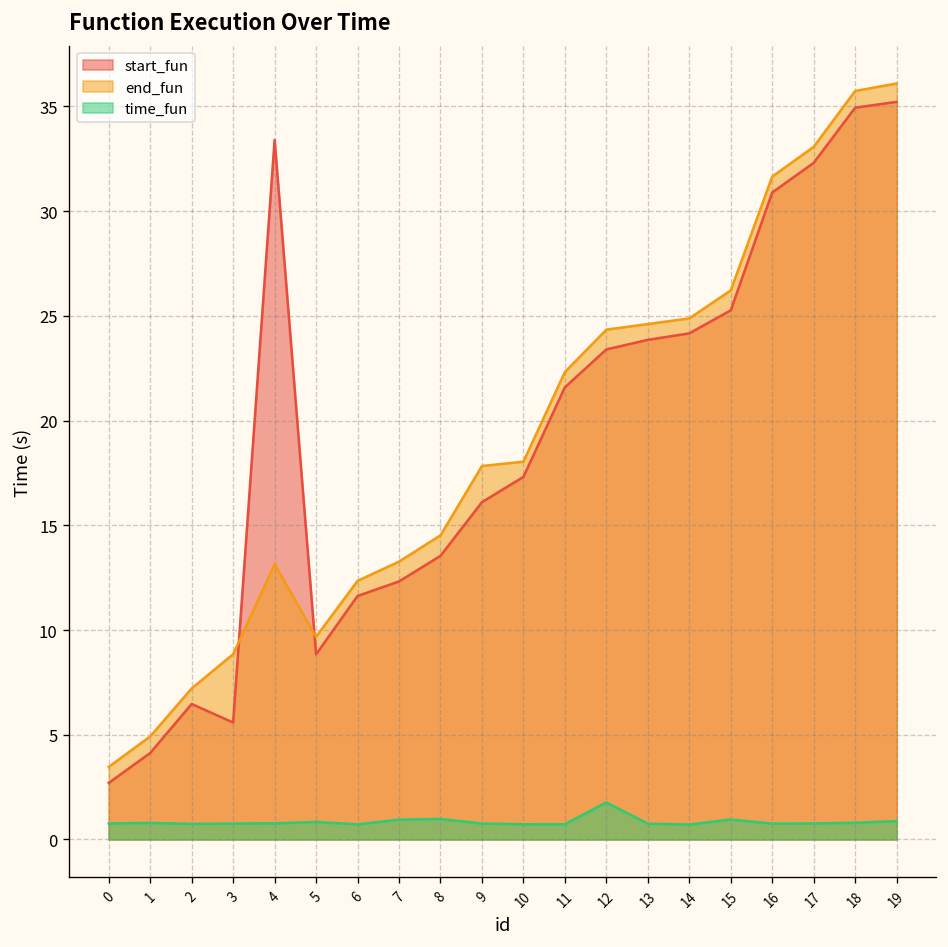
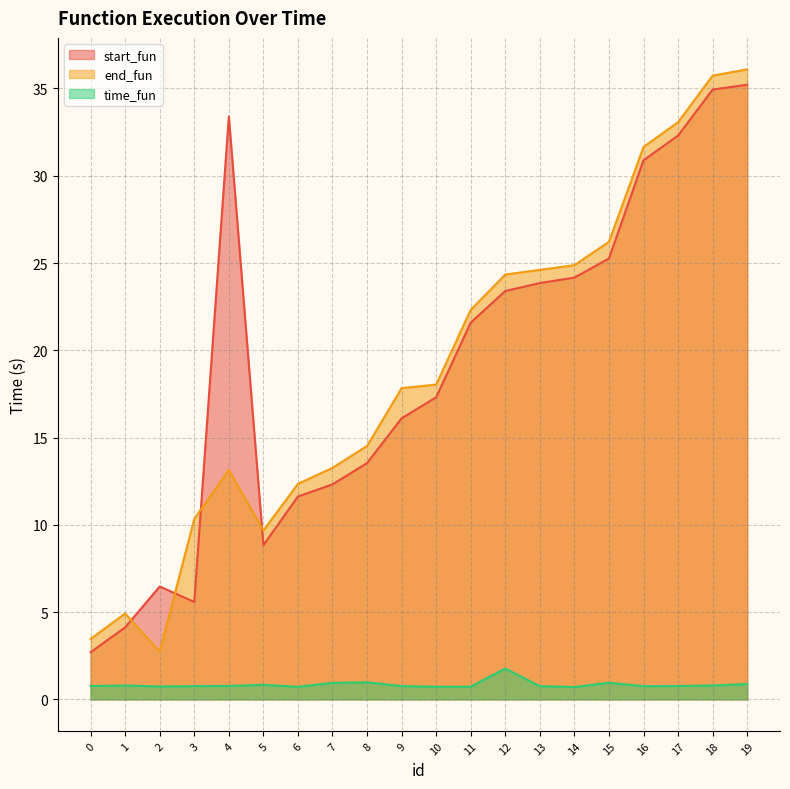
  {
    "start_fun": {
      "0": 2.7,
      "1": 4.1,
      "2": 6.5,
      "3": 5.6,
      "4": 33.4,
      "5": 8.8,
      "6": 11.6,
      "7": 12.3,
      "8": 13.5,
      "9": 16.1,
      "10": 17.3,
      "11": 21.6,
      "12": 23.4,
      "13": 23.9,
      "14": 24.2,
      "15": 25.3,
      "16": 30.9,
      "17": 32.3,
      "18": 34.9,
      "19": 35.2
    },
    "end_fun": {
      "0": 3.5,
      "1": 4.9,
-     "2": 7.2,
-     "3": 8.8,
+     "2": 2.7,
+     "3": 10.3,
      "4": 13.1,
      "5": 9.7,
      "6": 12.3,
      "7": 13.3,
      "8": 14.5,
      "9": 17.8,
      "10": 18.0,
      "11": 22.3,
      "12": 24.3,
      "13": 24.6,
      "14": 24.9,
      "15": 26.2,
      "16": 31.6,
      "17": 33.1,
      "18": 35.7,
      "19": 36.1
    },
    "time_fun": {
      "0": 0.8,
      "1": 0.8,
      "2": 0.7,
      "3": 0.8,
      "4": 0.8,
      "5": 0.8,
      "6": 0.7,
      "7": 0.9,
      "8": 1.0,
      "9": 0.8,
      "10": 0.7,
      "11": 0.7,
      "12": 1.8,
      "13": 0.8,
      "14": 0.7,
      "15": 1.0,
      "16": 0.8,
      "17": 0.8,
      "18": 0.8,
      "19": 0.9
    }
  }
